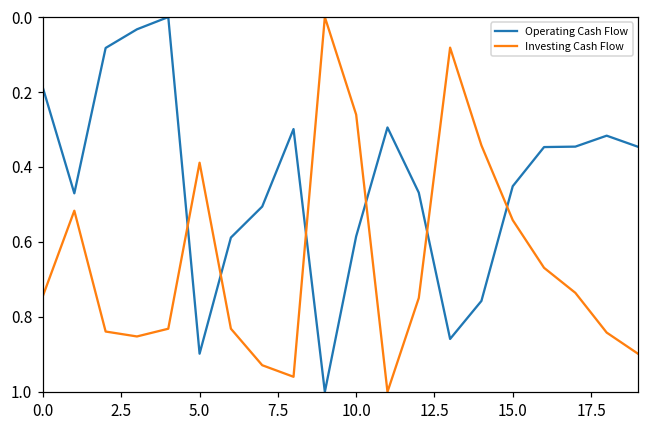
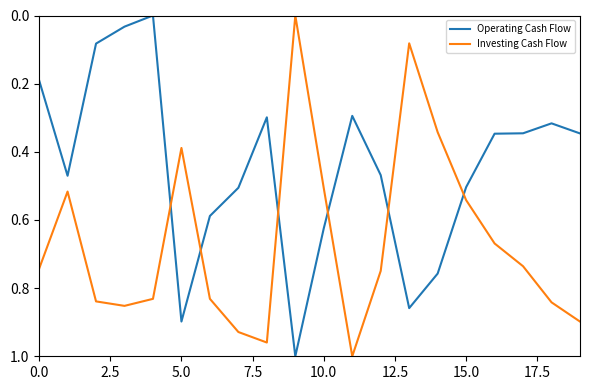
  {
    "Operating Cash Flow": {
      "0.0": 0.19,
      "5.0": 0.90,
-     "10.0": 0.58,
-     "15.0": 0.45
+     "10.0": 0.62,
+     "15.0": 0.50
    },
    "Investing Cash Flow": {
      "0.0": 0.74,
      "5.0": 0.39,
-     "10.0": 0.26,
+     "10.0": 0.51,
      "15.0": 0.54
    }
  }
